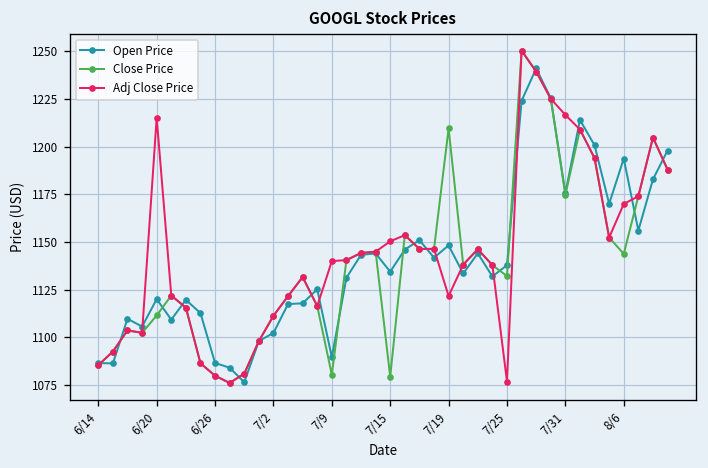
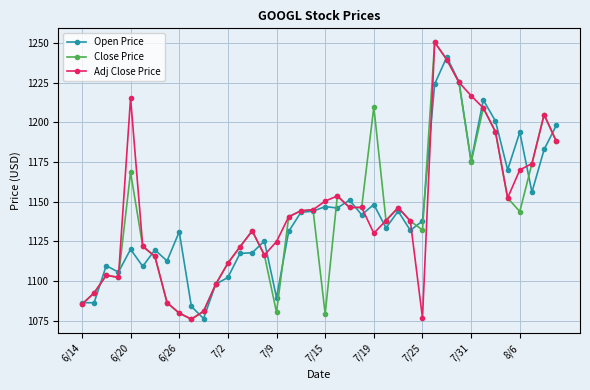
  {
    "Open Price": {
      "6/20": 1120,
-     "6/26": 1087,
+     "6/26": 1131,
      "7/2": 1102,
      "7/9": 1090,
-     "7/15": 1134,
+     "7/15": 1147,
      "7/19": 1148,
      "7/25": 1138,
      "8/6": 1194
    },
    "Close Price": {
-     "6/20": 1111,
+     "6/20": 1169,
      "7/9": 1080,
      "7/15": 1079,
      "7/19": 1210,
      "7/25": 1132,
      "8/6": 1144
    },
    "Adj Close Price": {
      "6/20": 1215,
-     "7/9": 1140,
+     "7/9": 1125,
      "7/15": 1150,
-     "7/19": 1122,
+     "7/19": 1130,
      "7/25": 1077,
      "7/31": 1217,
      "8/6": 1170
    }
  }
